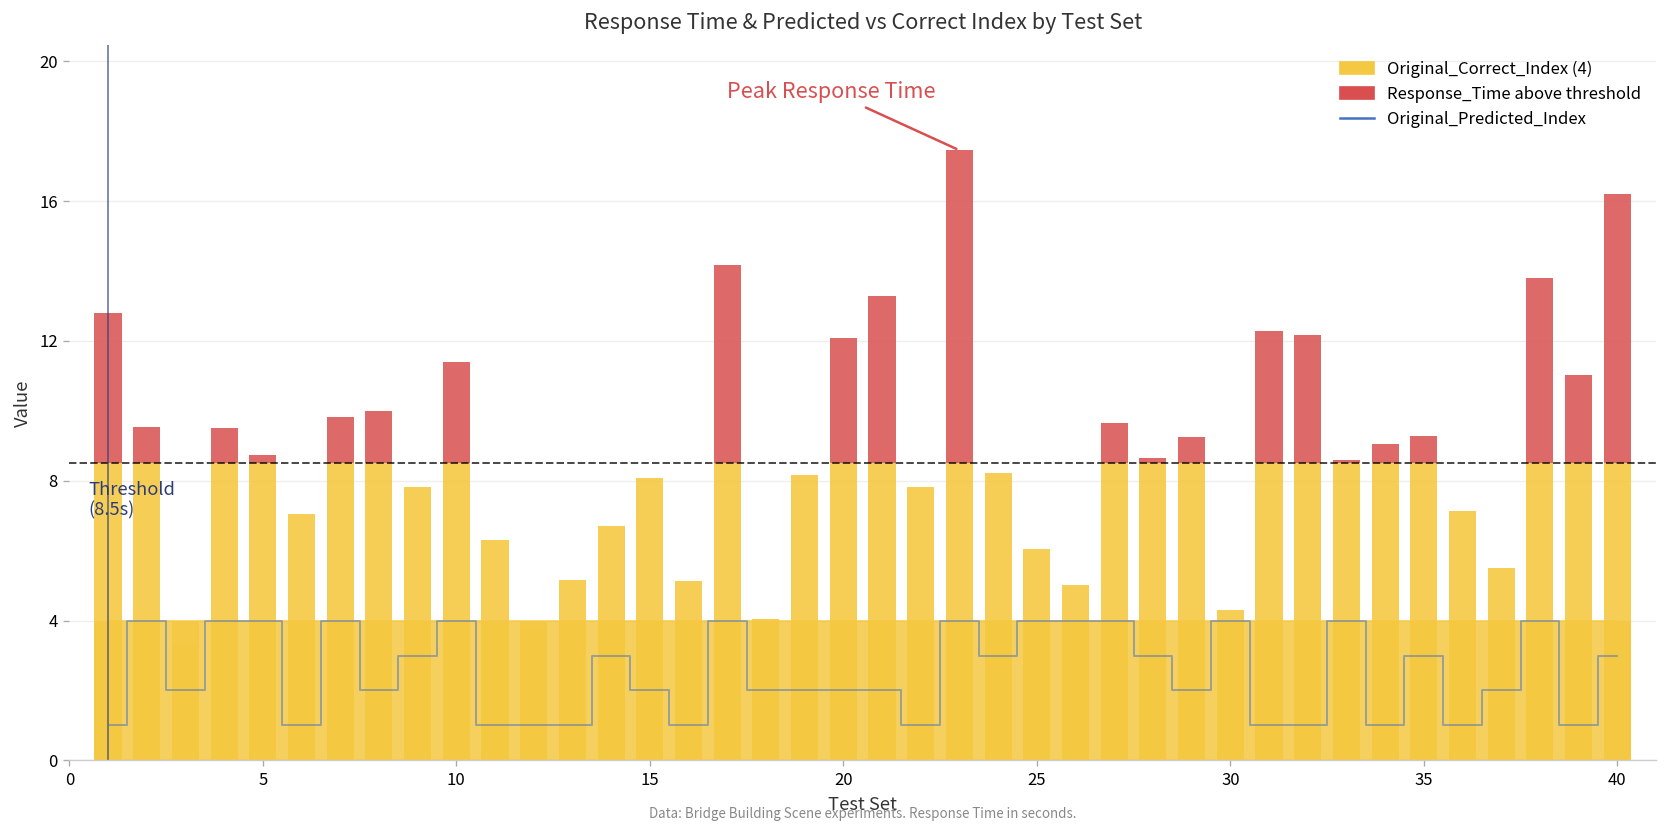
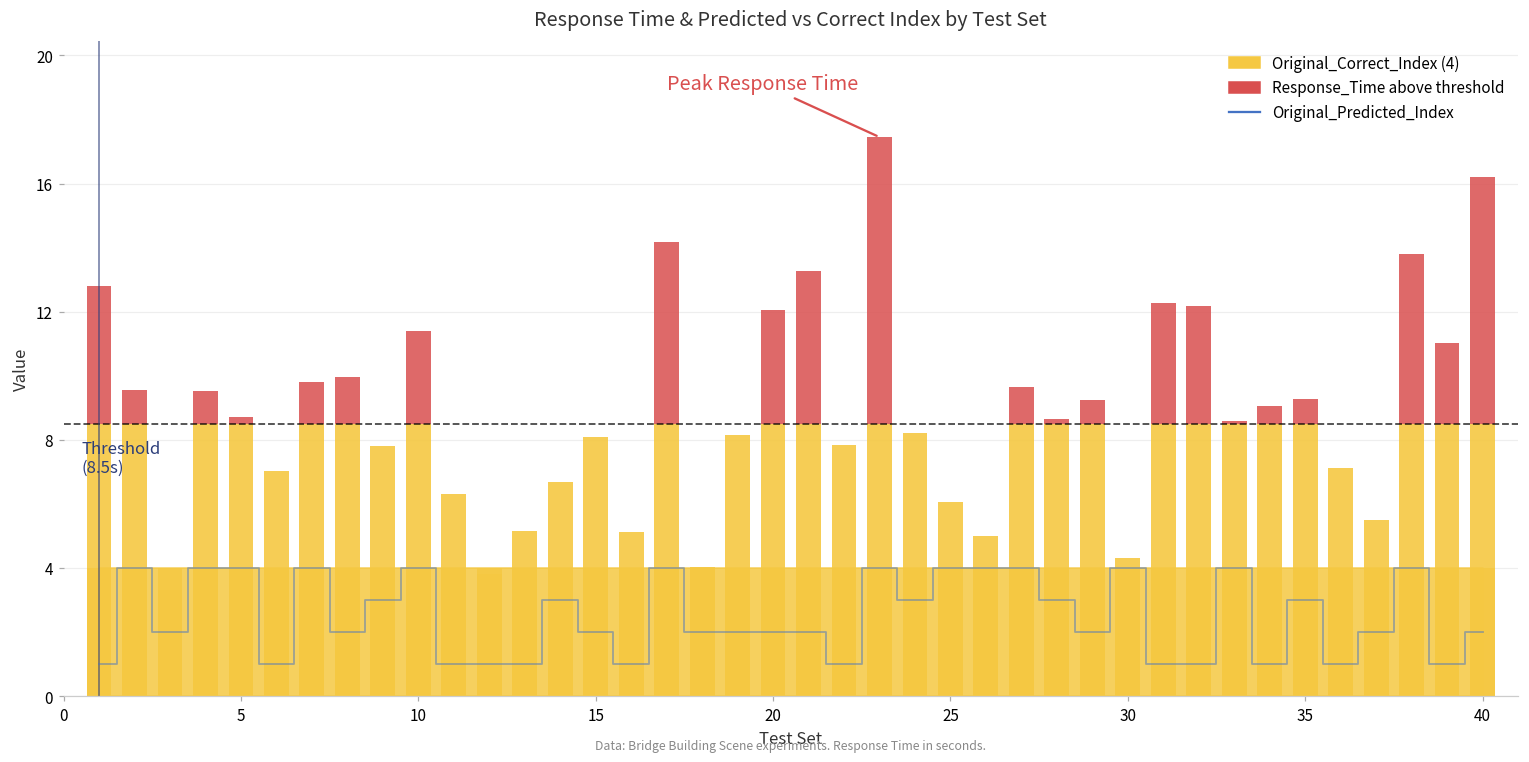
  {
    "Original_Predicted_Index": {
      "5": 4,
      "10": 4,
      "15": 2,
      "20": 2,
      "25": 4,
      "30": 4,
      "35": 3,
-     "40": 3
+     "40": 2
    }
  }
